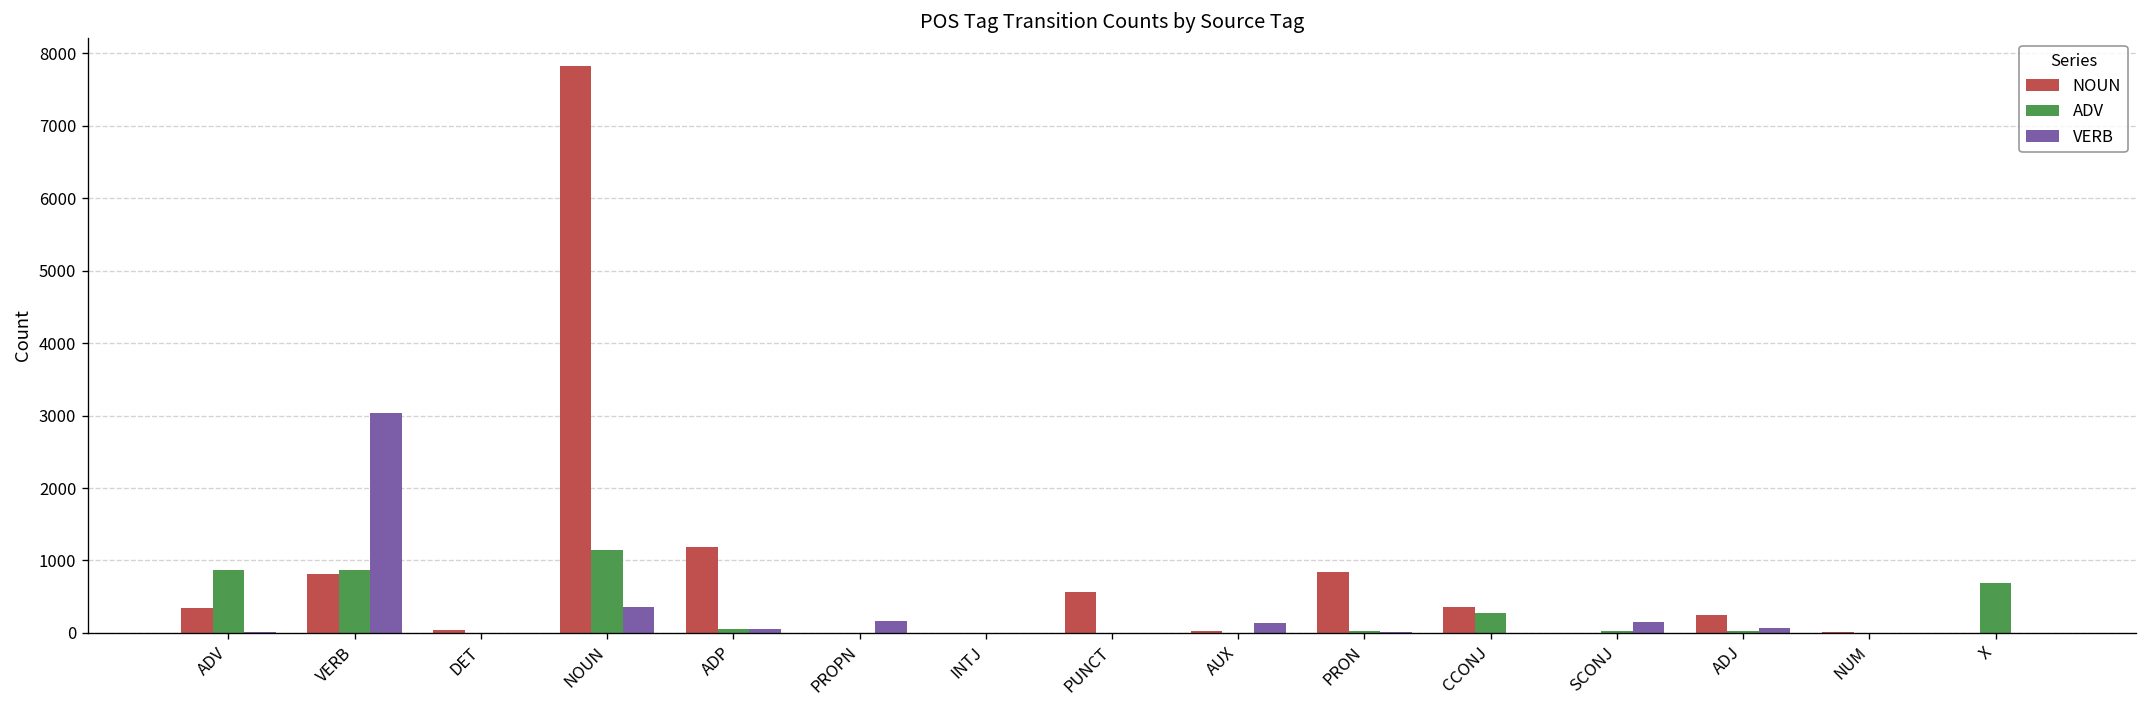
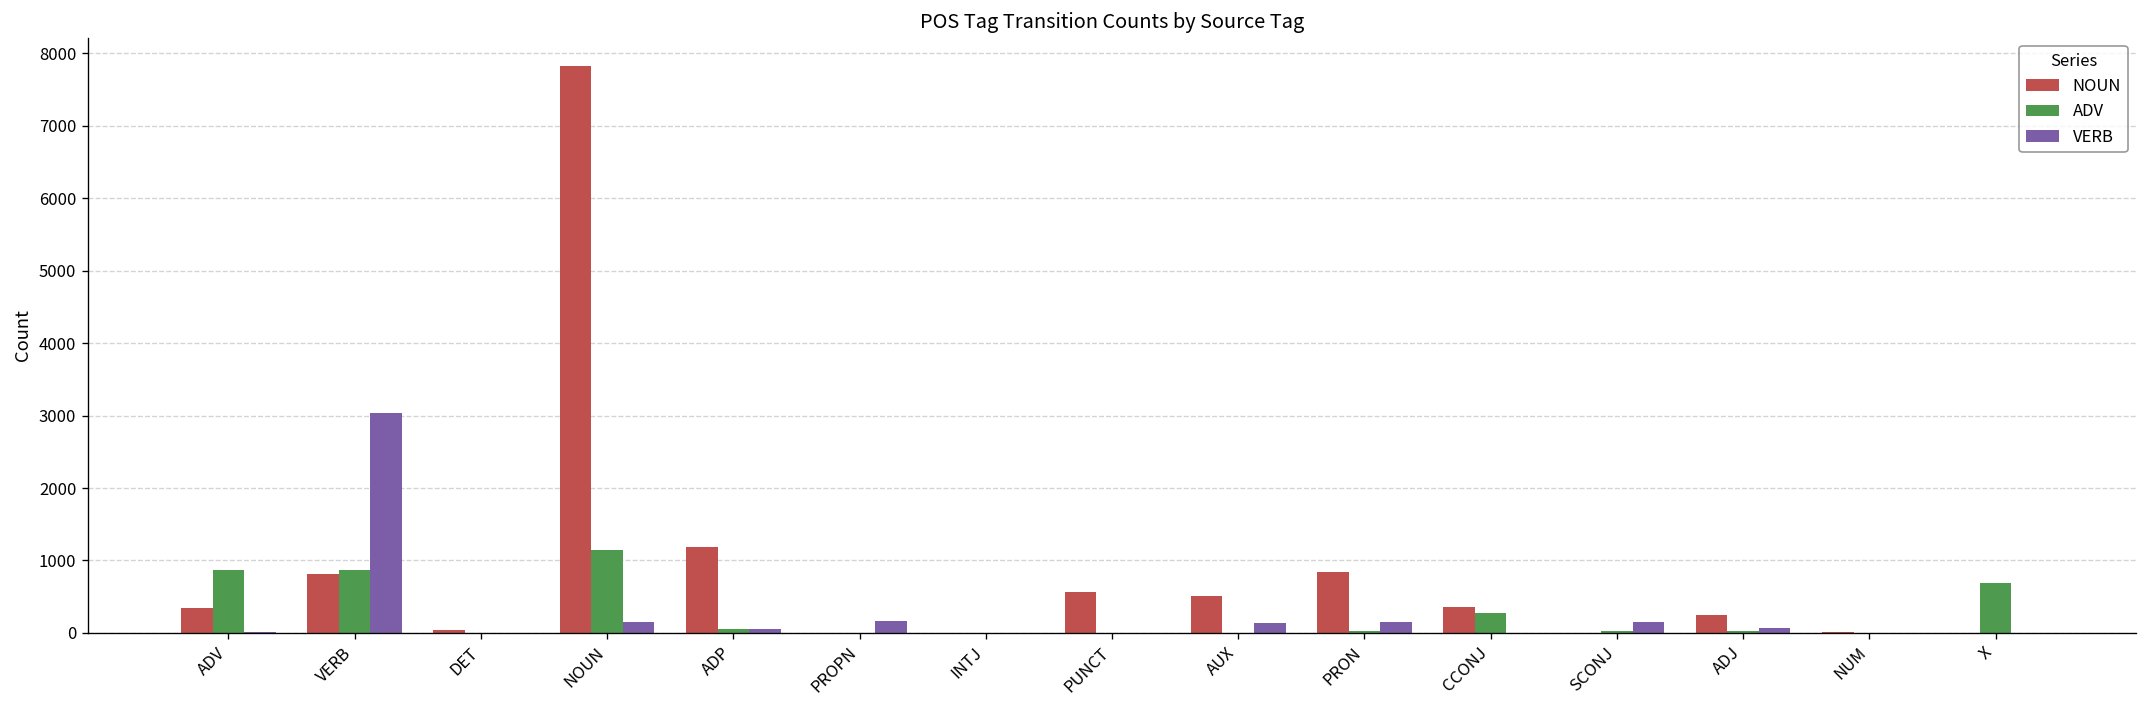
  {
    "NOUN": {
      "ADV": 300,
      "VERB": 800,
      "DET": 0,
      "NOUN": 7800,
      "ADP": 1200,
      "INTJ": 0,
      "PUNCT": 600,
-     "AUX": 0,
+     "AUX": 500,
      "PRON": 800,
      "CCONJ": 400,
      "ADJ": 300
    },
    "ADV": {
      "ADV": 900,
      "VERB": 900,
      "DET": 0,
      "NOUN": 1100,
      "ADP": 0,
      "PROPN": 0,
      "INTJ": 0,
      "PUNCT": 0,
      "AUX": 0,
      "CCONJ": 300,
      "X": 700
    },
    "VERB": {
      "VERB": 3000,
-     "NOUN": 400,
+     "NOUN": 200,
      "ADP": 0,
      "PROPN": 200,
      "INTJ": 0,
      "PUNCT": 0,
      "AUX": 100,
-     "PRON": 0,
+     "PRON": 200,
      "SCONJ": 200,
      "ADJ": 100,
      "NUM": 0,
      "X": 0
    }
  }
